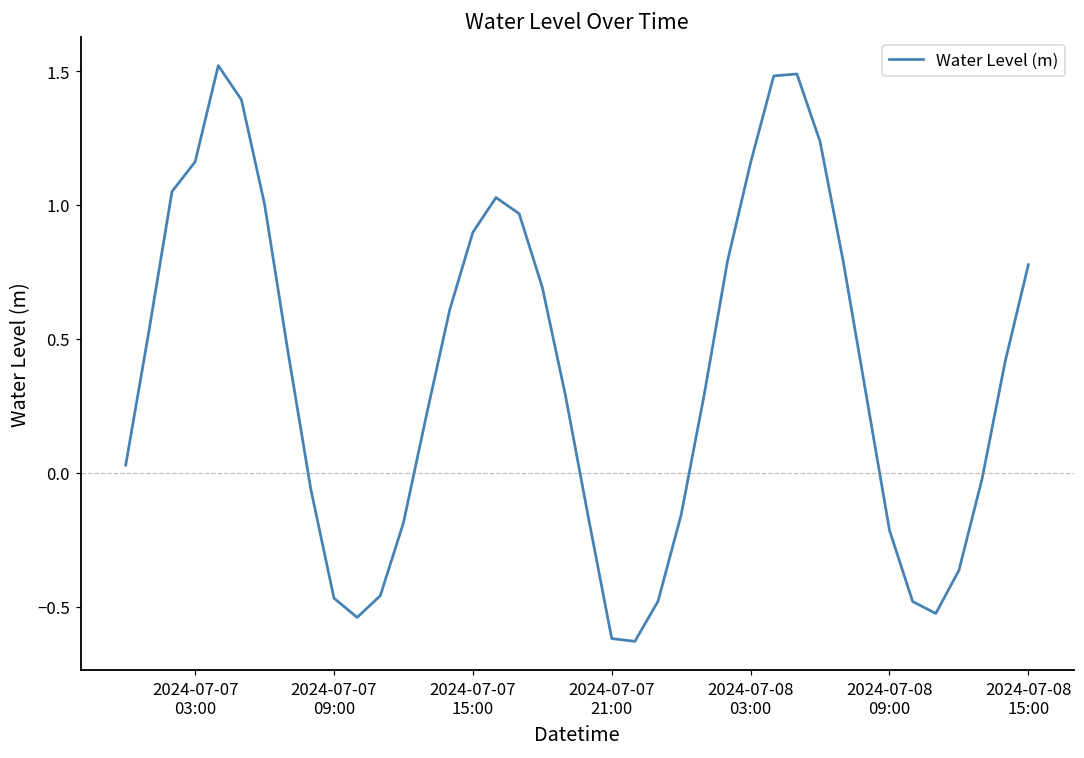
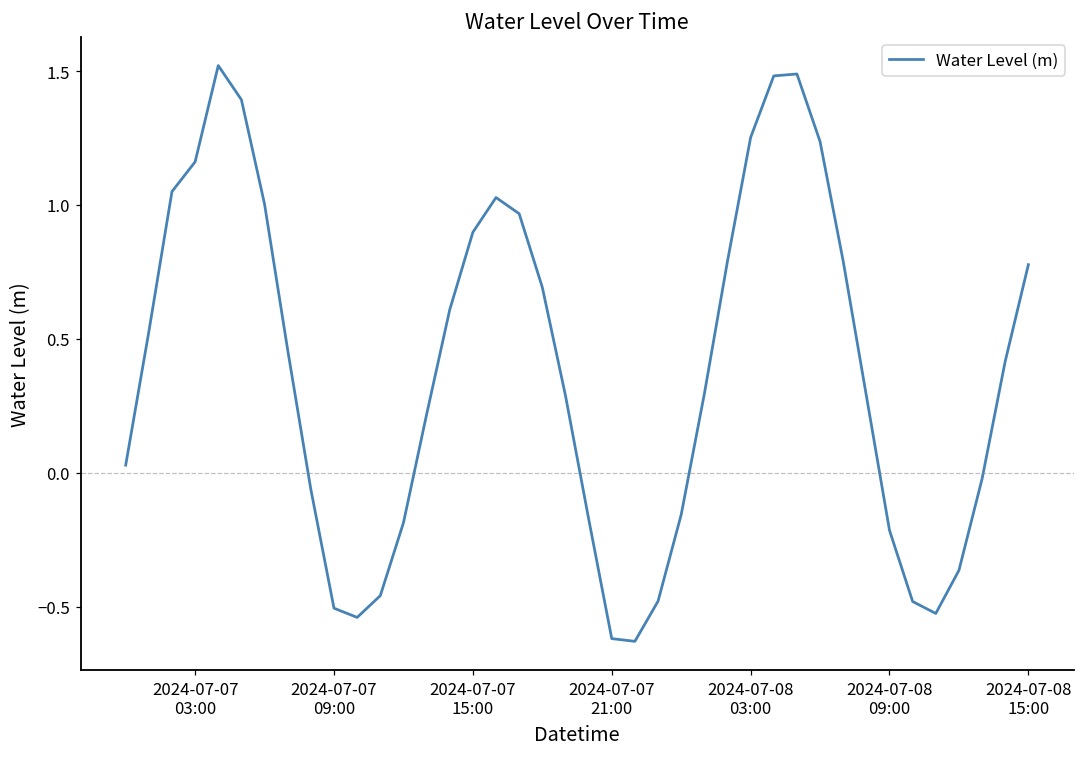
  {
    "2024-07-07 03:00": 1.16,
-   "2024-07-07 09:00": -0.47,
+   "2024-07-07 09:00": -0.51,
    "2024-07-07 15:00": 0.90,
    "2024-07-07 21:00": -0.62,
-   "2024-07-08 03:00": 1.16,
+   "2024-07-08 03:00": 1.25,
    "2024-07-08 09:00": -0.21,
    "2024-07-08 15:00": 0.78
  }
